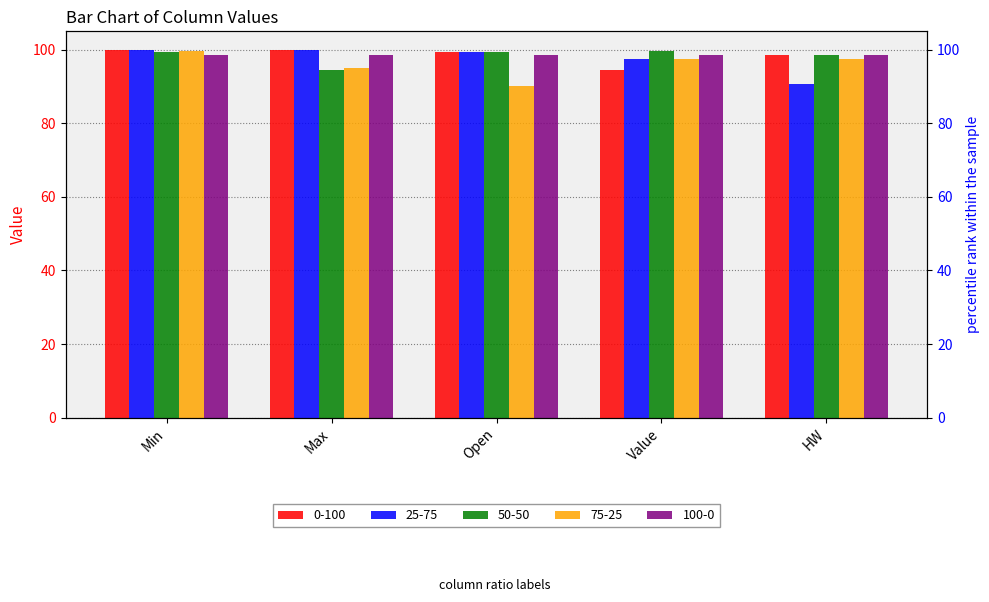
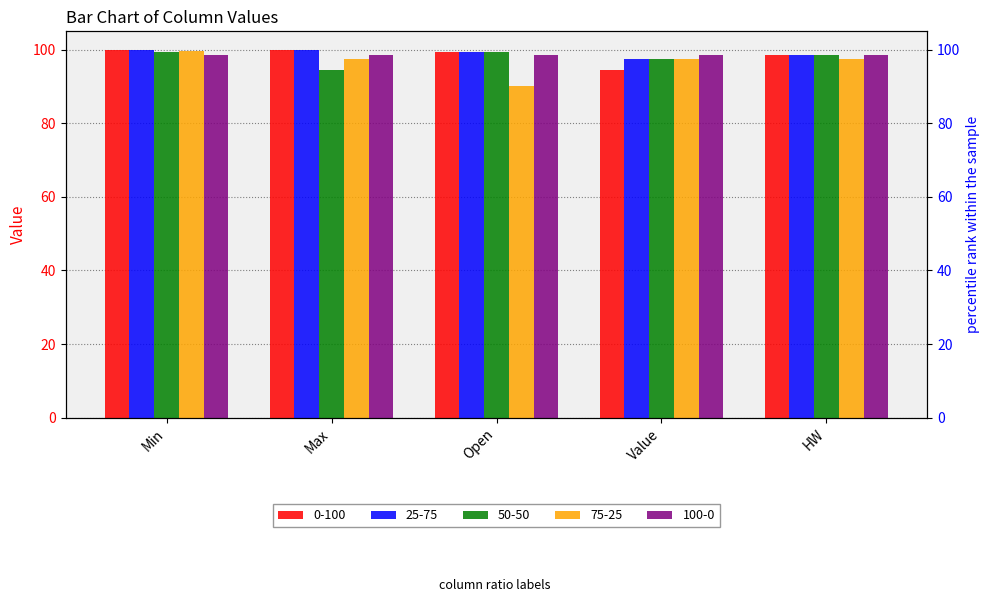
  {
    "0-100": {
      "Min": 100,
      "Max": 100,
      "Open": 100,
      "Value": 94,
      "HW": 99
    },
    "25-75": {
      "Min": 100,
      "Max": 100,
      "Open": 100,
      "Value": 97,
-     "HW": 91
+     "HW": 99
    },
    "50-50": {
      "Min": 100,
      "Max": 95,
      "Open": 100,
-     "Value": 100,
+     "Value": 97,
      "HW": 99
    },
    "75-25": {
      "Min": 100,
-     "Max": 95,
+     "Max": 97,
      "Open": 90,
      "Value": 97,
      "HW": 97
    },
    "100-0": {
      "Min": 99,
      "Max": 99,
      "Open": 99,
      "Value": 99,
      "HW": 99
    }
  }
